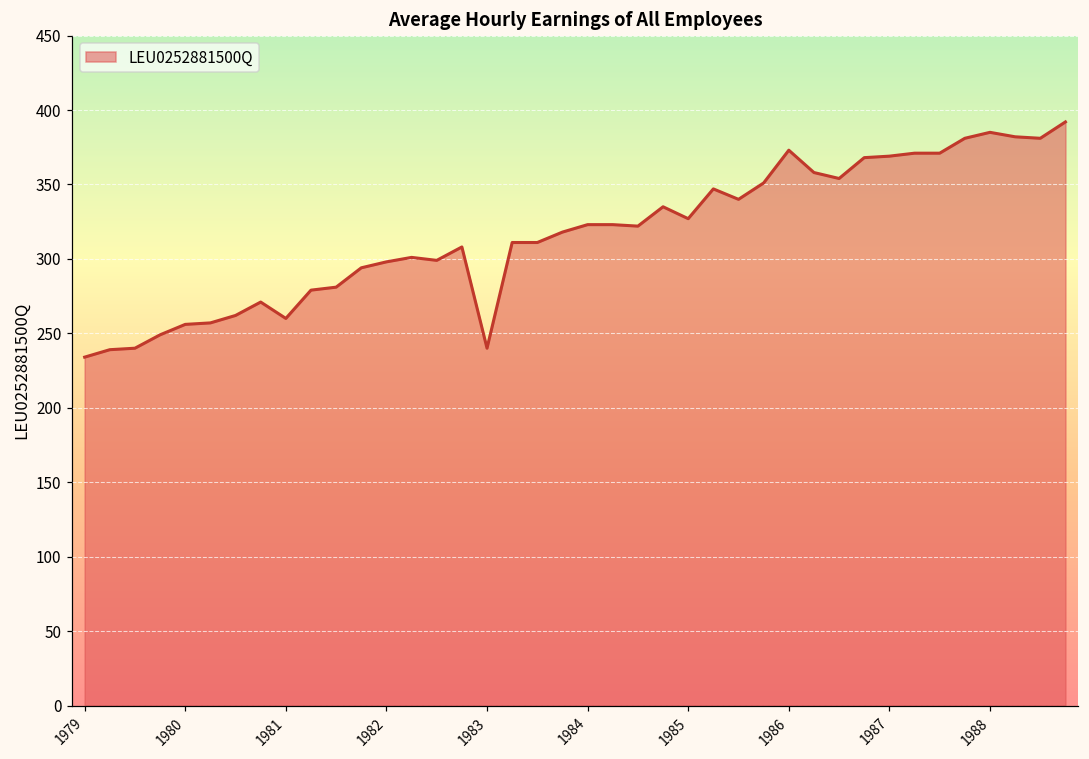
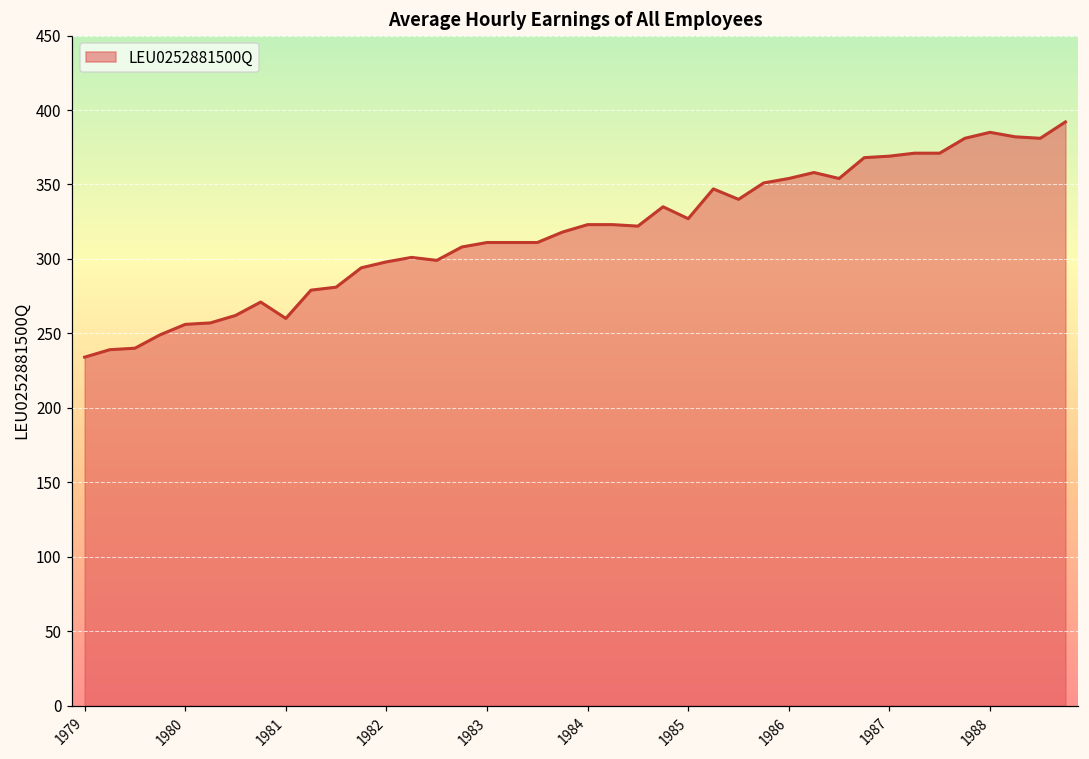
  {
    "1979": 234,
    "1980": 256,
    "1981": 260,
    "1982": 298,
-   "1983": 240,
+   "1983": 311,
    "1984": 323,
    "1985": 327,
-   "1986": 373,
+   "1986": 354,
    "1987": 369,
    "1988": 385
  }
